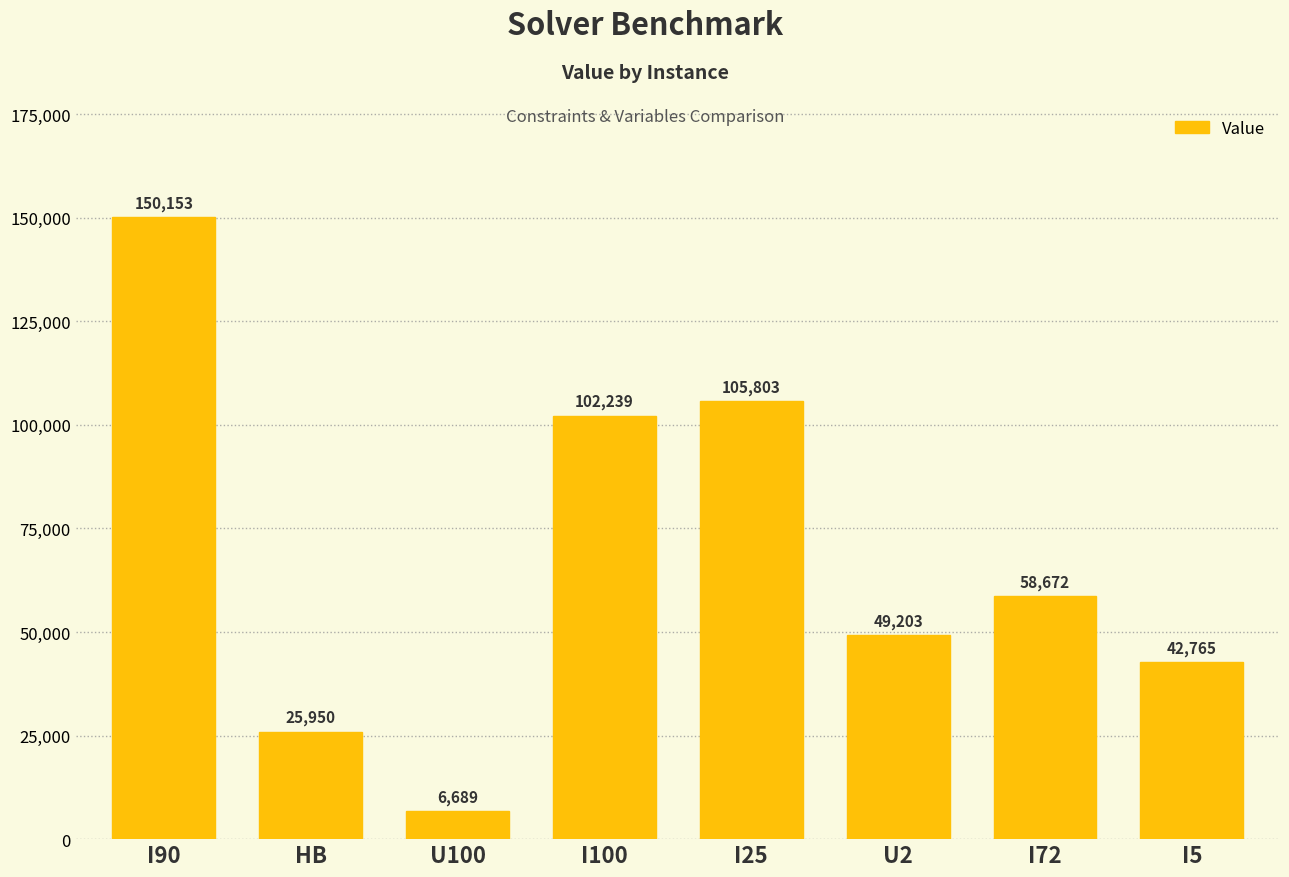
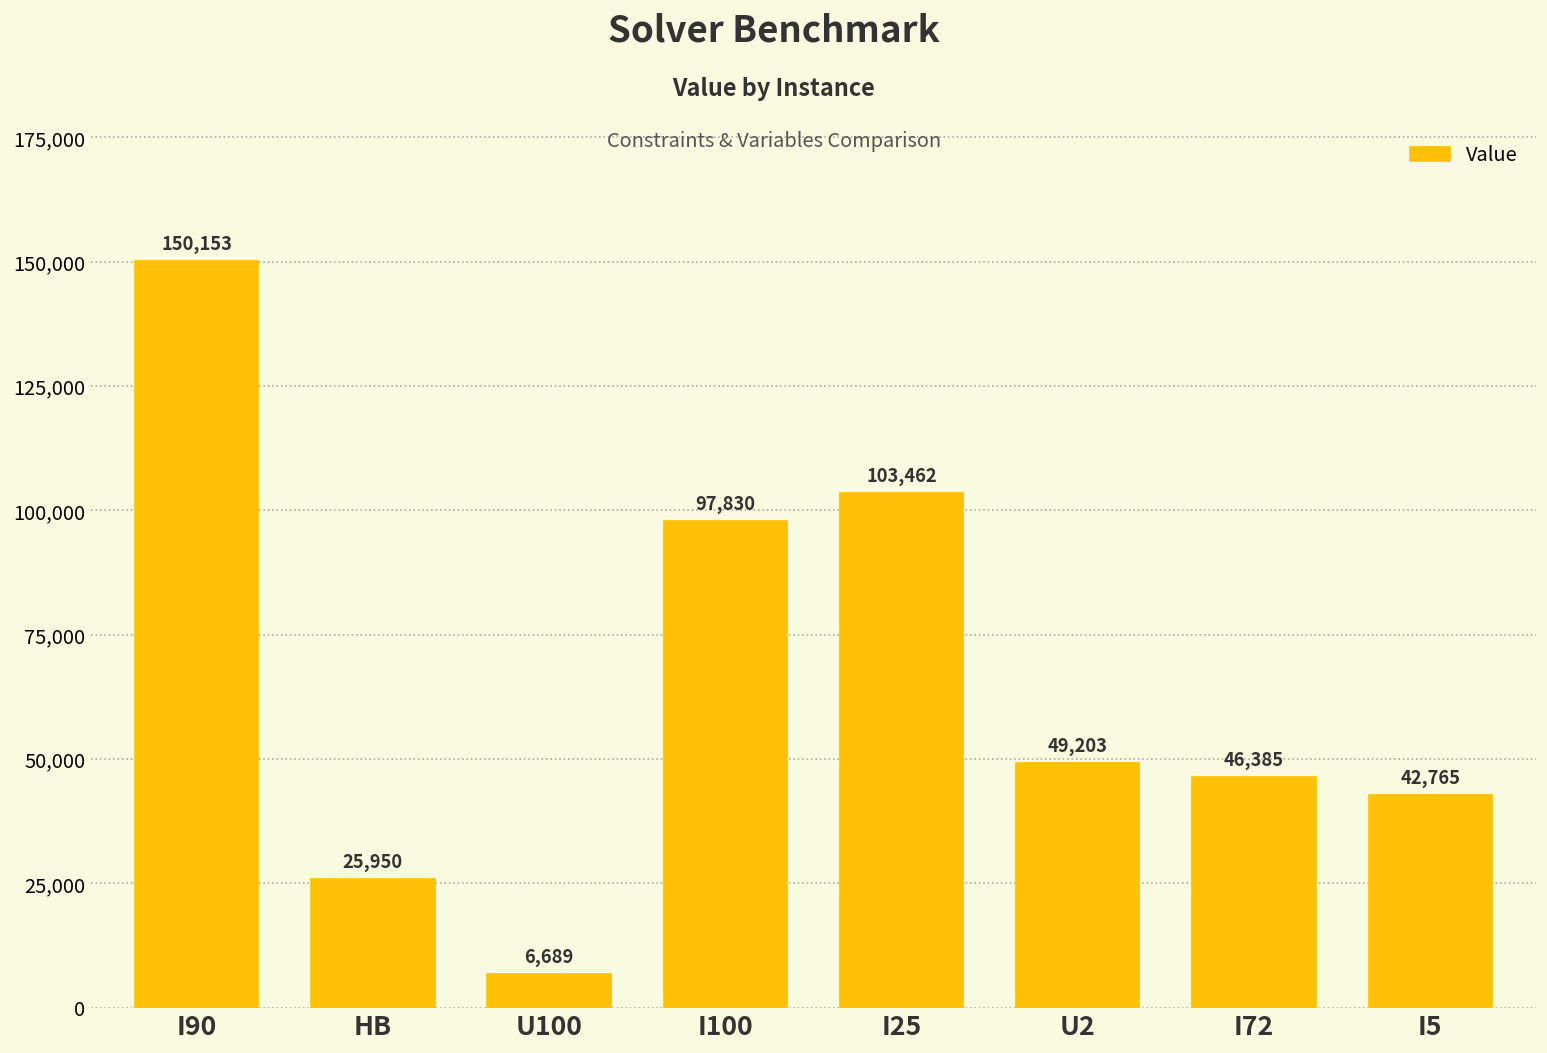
  {
    "I90": "150,153",
    "HB": "25,950",
    "U100": "6,689",
-   "I100": "102,239",
-   "I25": "105,803",
+   "I100": "97,830",
+   "I25": "103,462",
    "U2": "49,203",
-   "I72": "58,672",
+   "I72": "46,385",
    "I5": "42,765"
  }
